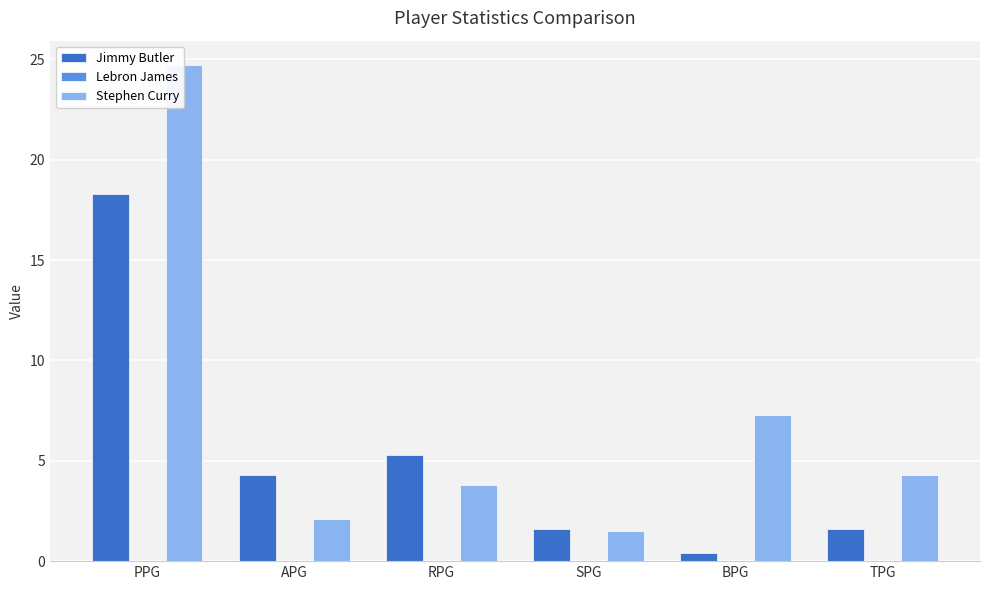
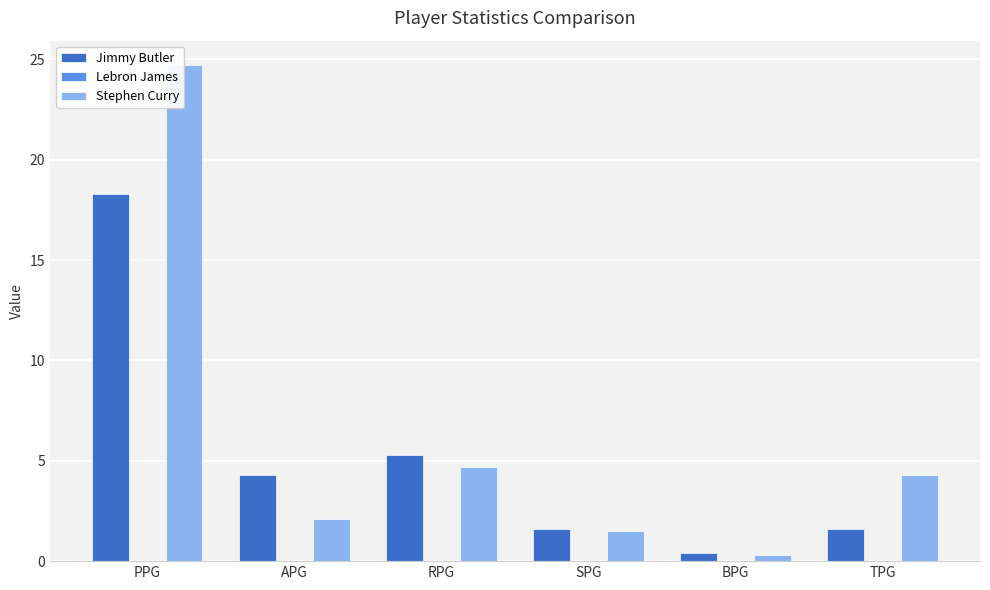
  {
    "Stephen Curry": {
      "APG": 2.1,
-     "RPG": 3.8,
+     "RPG": 4.7,
      "SPG": 1.5,
-     "BPG": 7.3,
+     "BPG": 0.3,
      "TPG": 4.3
    }
  }
